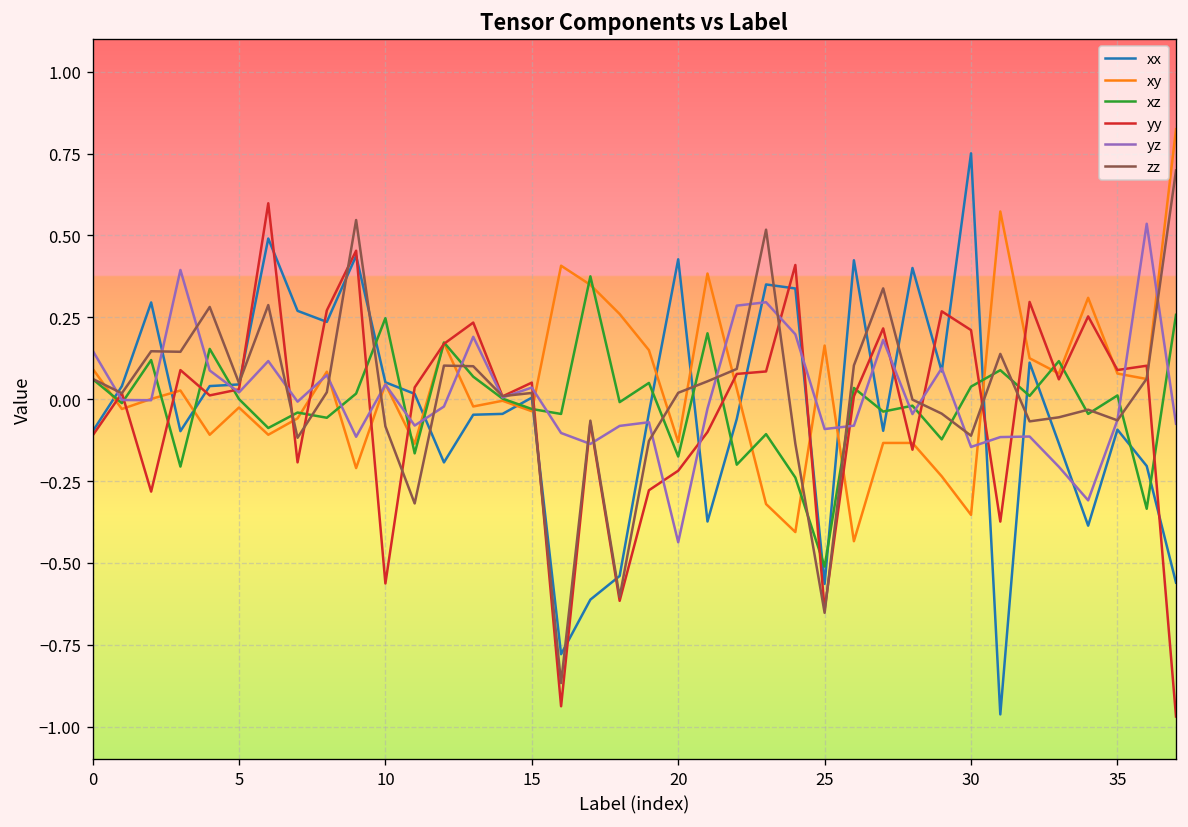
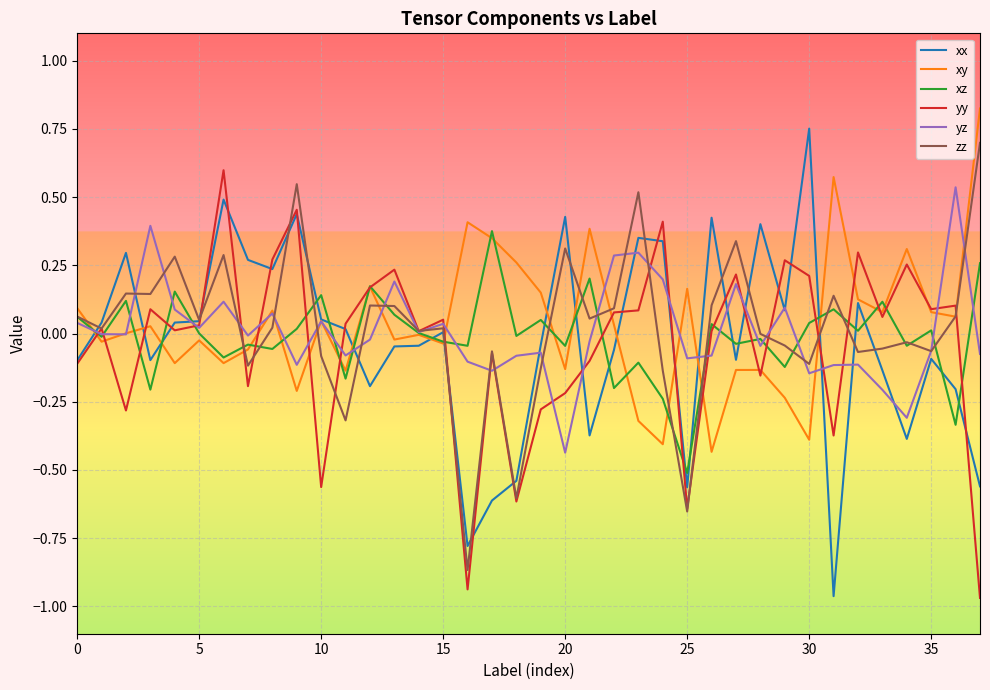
  {
    "xx": {
      "0": -0.10,
      "15": 0.00,
      "20": 0.43,
      "25": -0.56,
      "30": 0.75,
      "35": -0.09
    },
    "xy": {
      "0": 0.09,
      "5": -0.03,
      "20": -0.13,
      "25": 0.16,
-     "30": -0.35,
+     "30": -0.39,
      "35": 0.08
    },
    "xz": {
      "5": 0.00,
-     "10": 0.25,
-     "20": -0.18,
+     "10": 0.14,
+     "20": -0.05,
      "25": -0.51,
      "30": 0.04,
      "35": 0.01
    },
    "yy": {
      "0": -0.11,
      "10": -0.56,
      "15": 0.05,
      "20": -0.22,
      "25": -0.64,
      "30": 0.21,
      "35": 0.09
    },
    "yz": {
-     "0": 0.15,
+     "0": 0.04,
      "15": 0.04,
      "20": -0.44,
      "25": -0.09,
      "30": -0.15
    },
    "zz": {
      "10": -0.08,
      "15": 0.02,
-     "20": 0.02,
+     "20": 0.31,
      "25": -0.65,
      "30": -0.11
    }
  }
